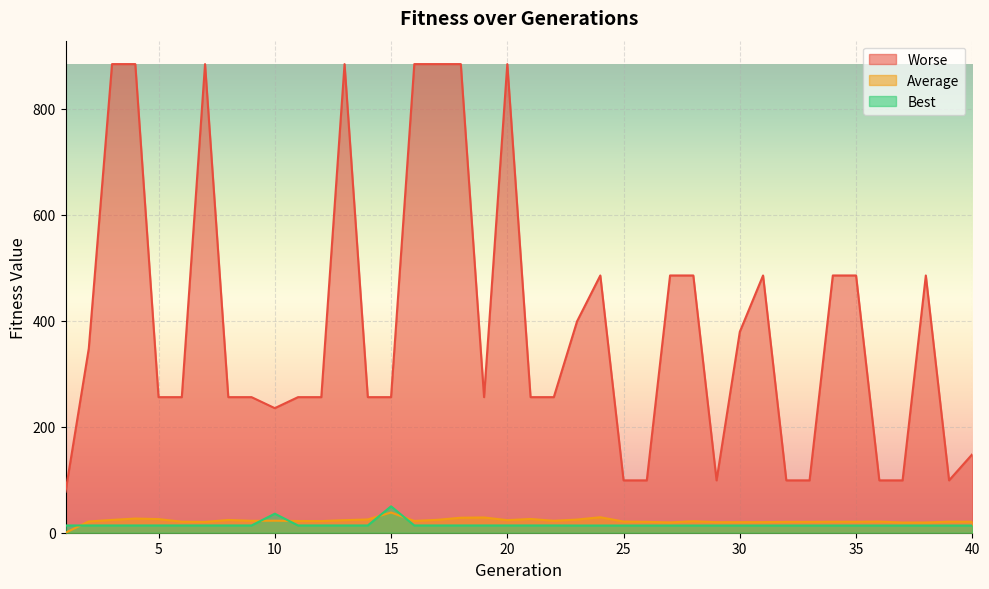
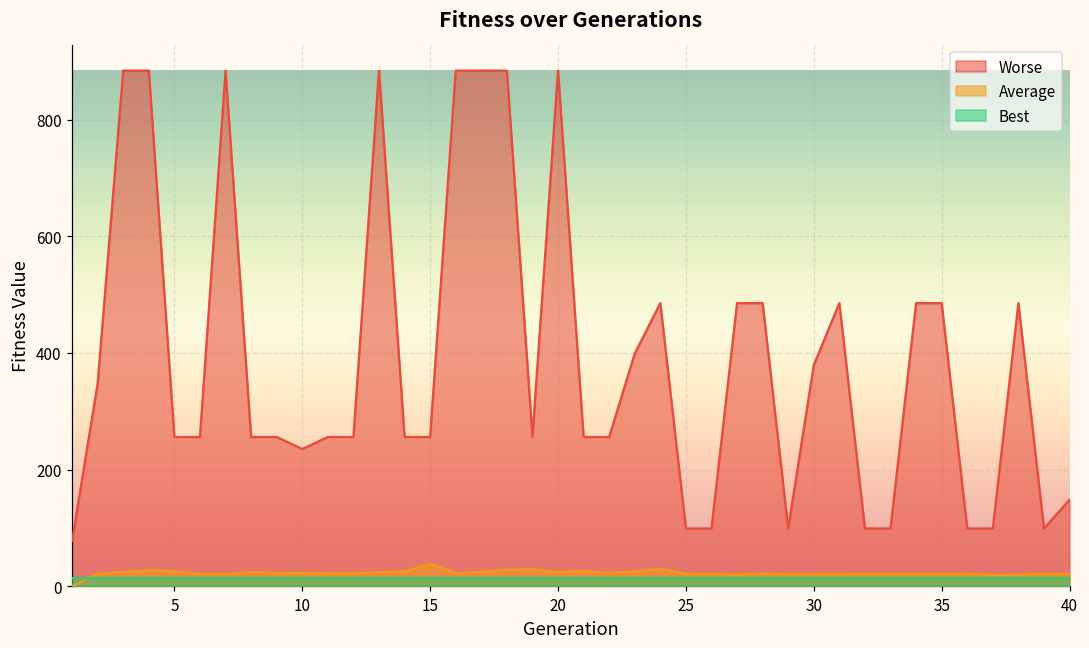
  {
    "Worse": {
      "5": 260,
      "10": 240,
      "15": 260,
      "20": 880,
      "25": 100,
      "30": 380,
      "35": 490,
      "40": 150
    },
    "Average": {
      "5": 30,
      "10": 20,
      "15": 40,
      "20": 20,
      "25": 20,
      "30": 20,
      "35": 20,
      "40": 20
    },
    "Best": {
      "5": 10,
-     "10": 40,
-     "15": 50,
+     "10": 10,
+     "15": 10,
      "20": 10,
      "25": 10,
      "30": 10,
      "35": 10,
      "40": 10
    }
  }
